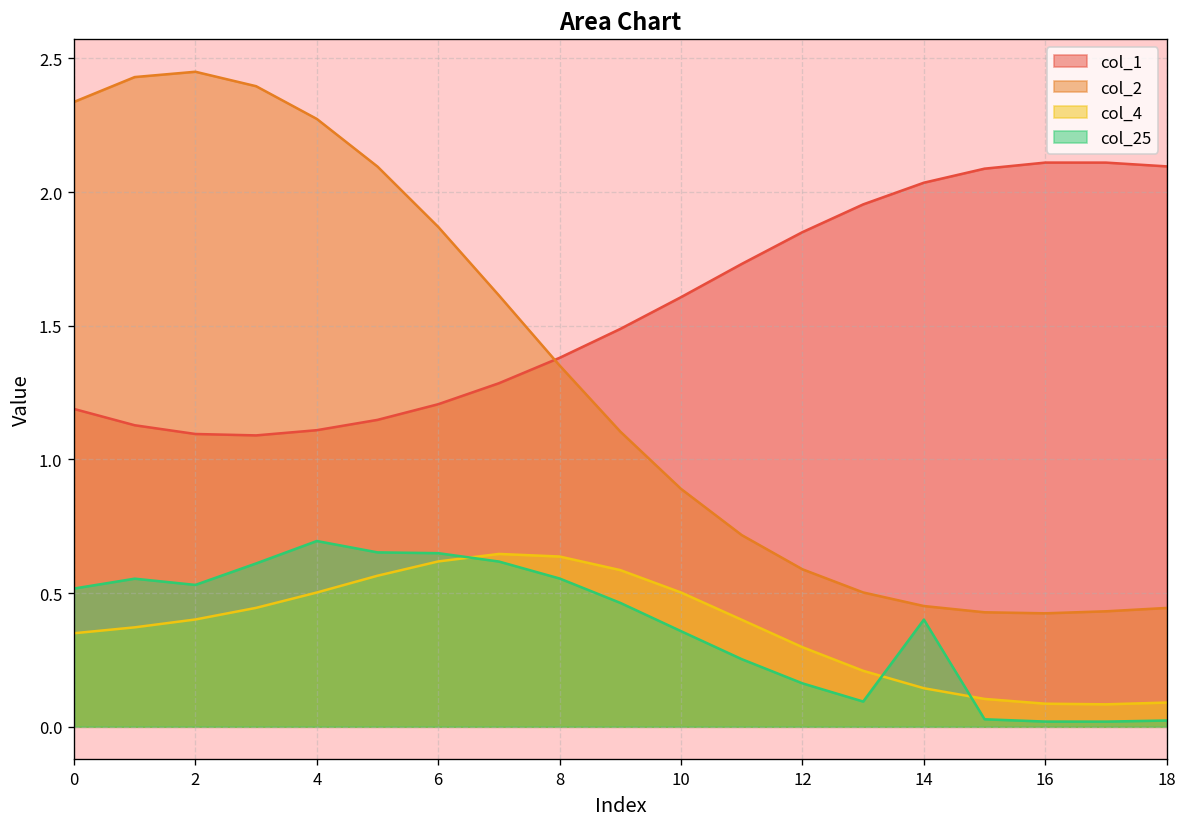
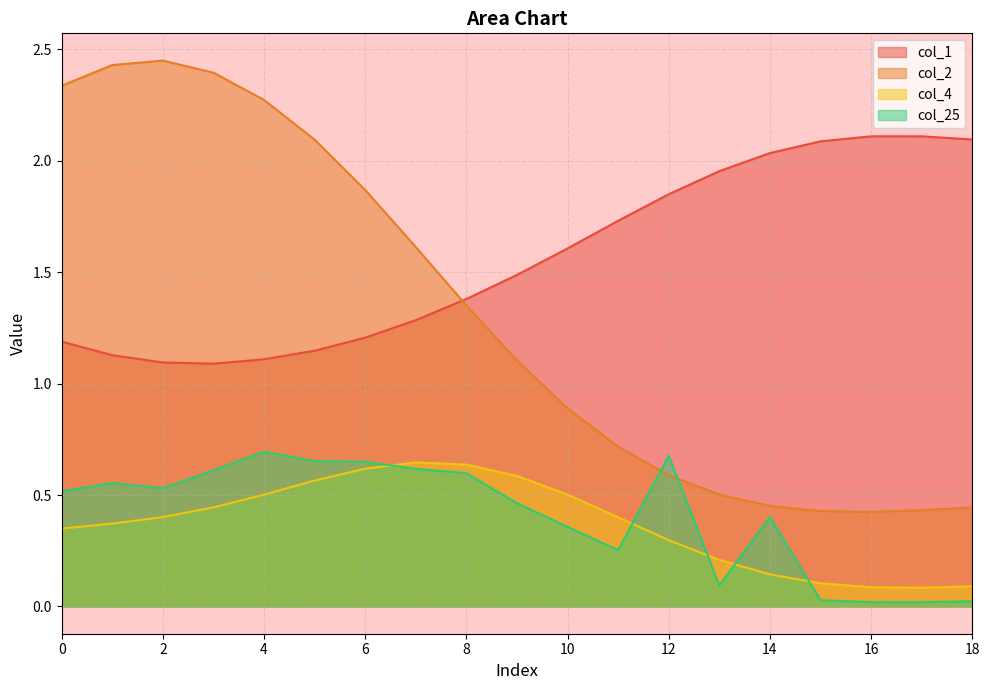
  {
    "col_25": {
      "0": 0.52,
      "2": 0.53,
      "4": 0.69,
      "6": 0.65,
-     "8": 0.55,
+     "8": 0.60,
      "10": 0.36,
-     "12": 0.16,
+     "12": 0.68,
      "14": 0.40,
      "16": 0.02,
      "18": 0.02
    }
  }
